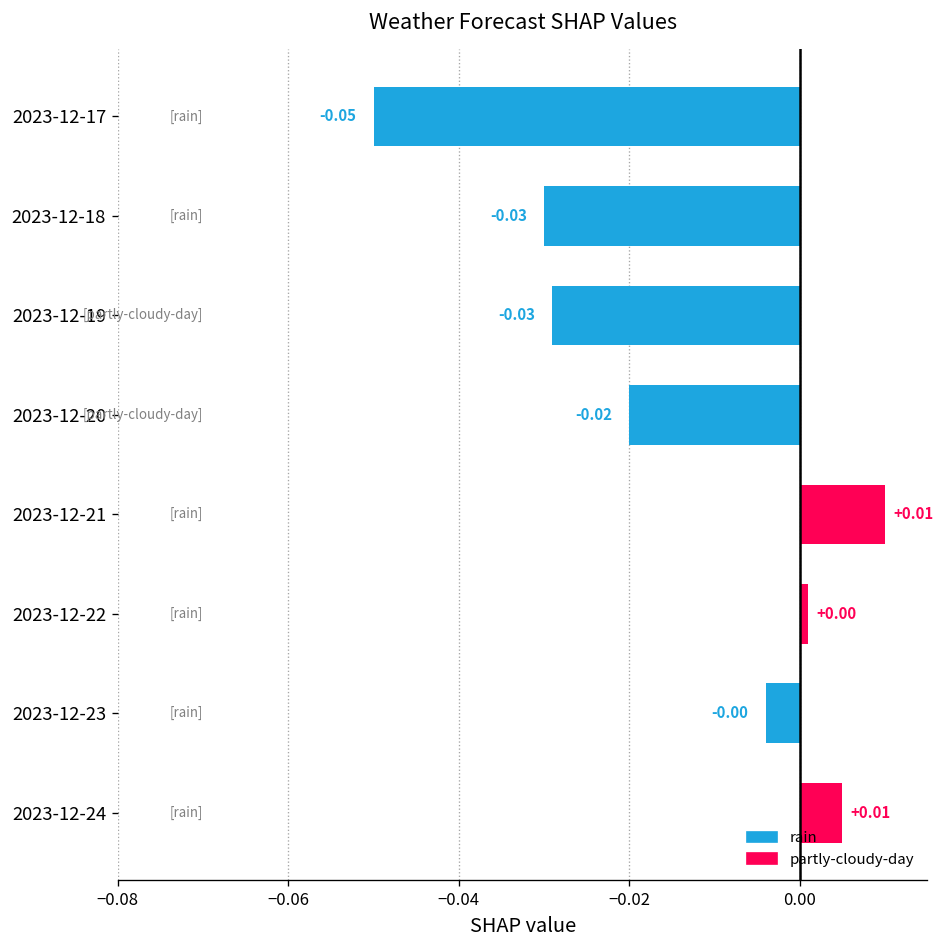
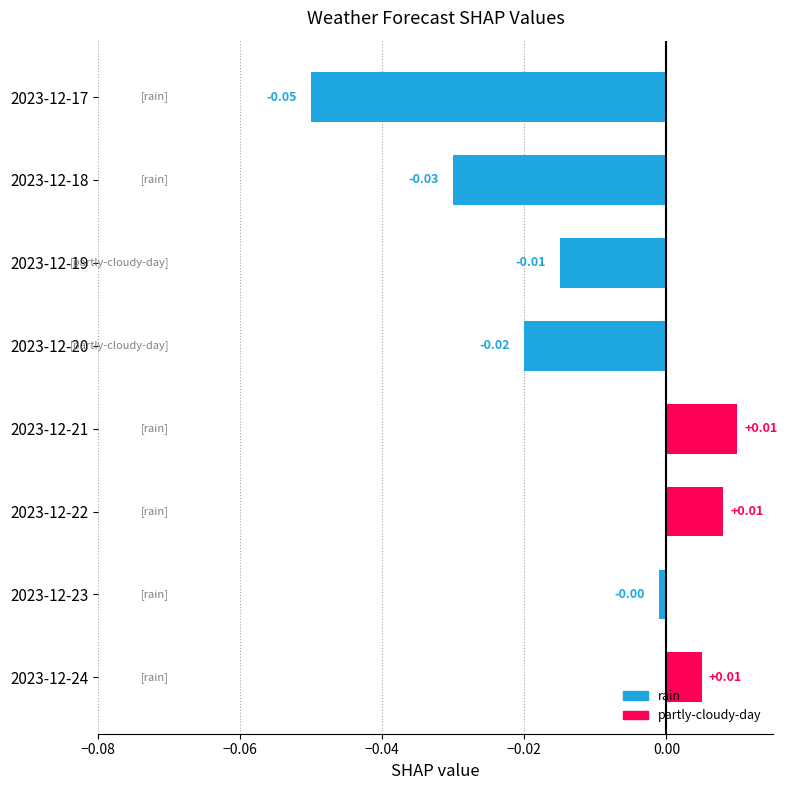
  {
    "2023-12-17": "-0.05",
    "2023-12-18": "-0.03",
-   "2023-12-19": "-0.03",
+   "2023-12-19": "-0.01",
    "2023-12-20": "-0.02",
    "2023-12-21": "+0.01",
-   "2023-12-22": "+0.00",
-   "2023-12-23": "-0.004",
+   "2023-12-22": "+0.01",
+   "2023-12-23": "-0.001",
    "2023-12-24": "+0.01"
  }
